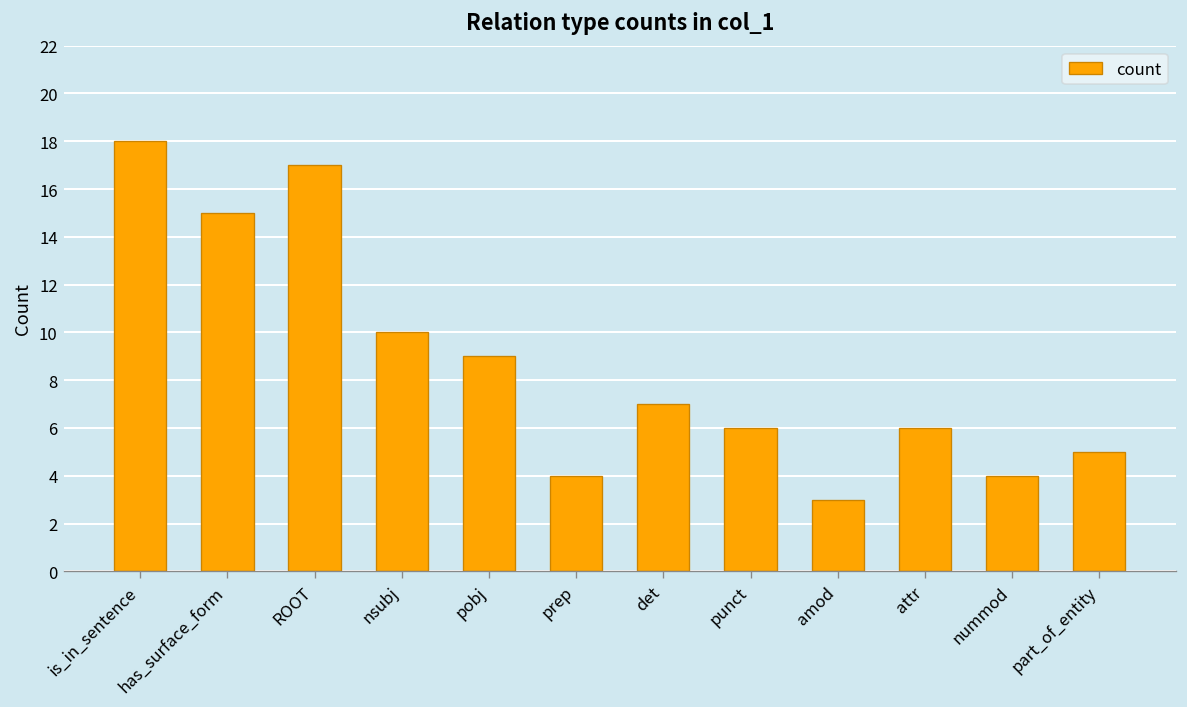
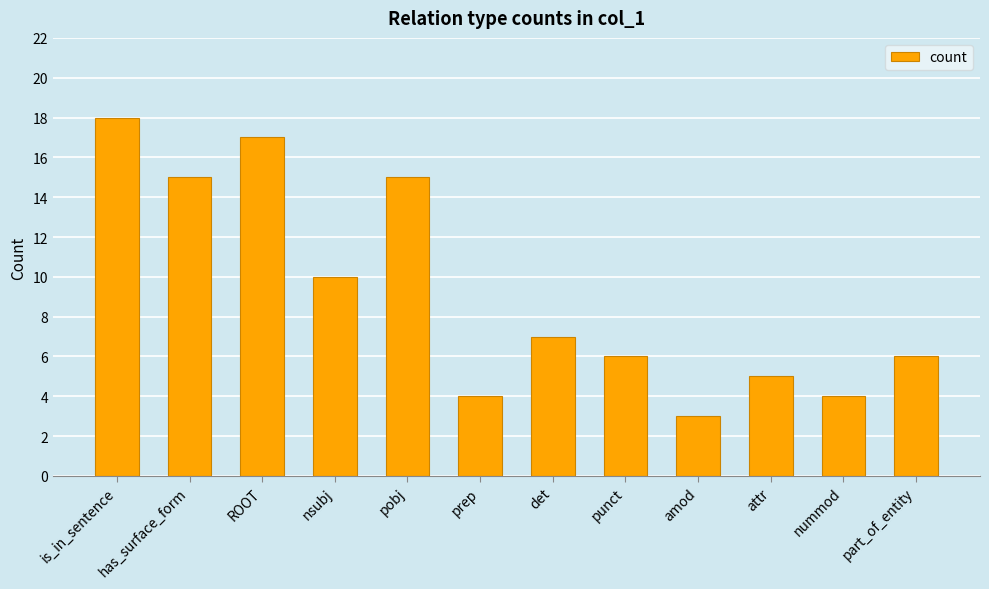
  {
    "is_in_sentence": 18,
    "has_surface_form": 15,
    "ROOT": 17,
    "nsubj": 10,
-   "pobj": 9,
+   "pobj": 15,
    "prep": 4,
    "det": 7,
    "punct": 6,
    "amod": 3,
-   "attr": 6,
+   "attr": 5,
    "nummod": 4,
-   "part_of_entity": 5
+   "part_of_entity": 6
  }
